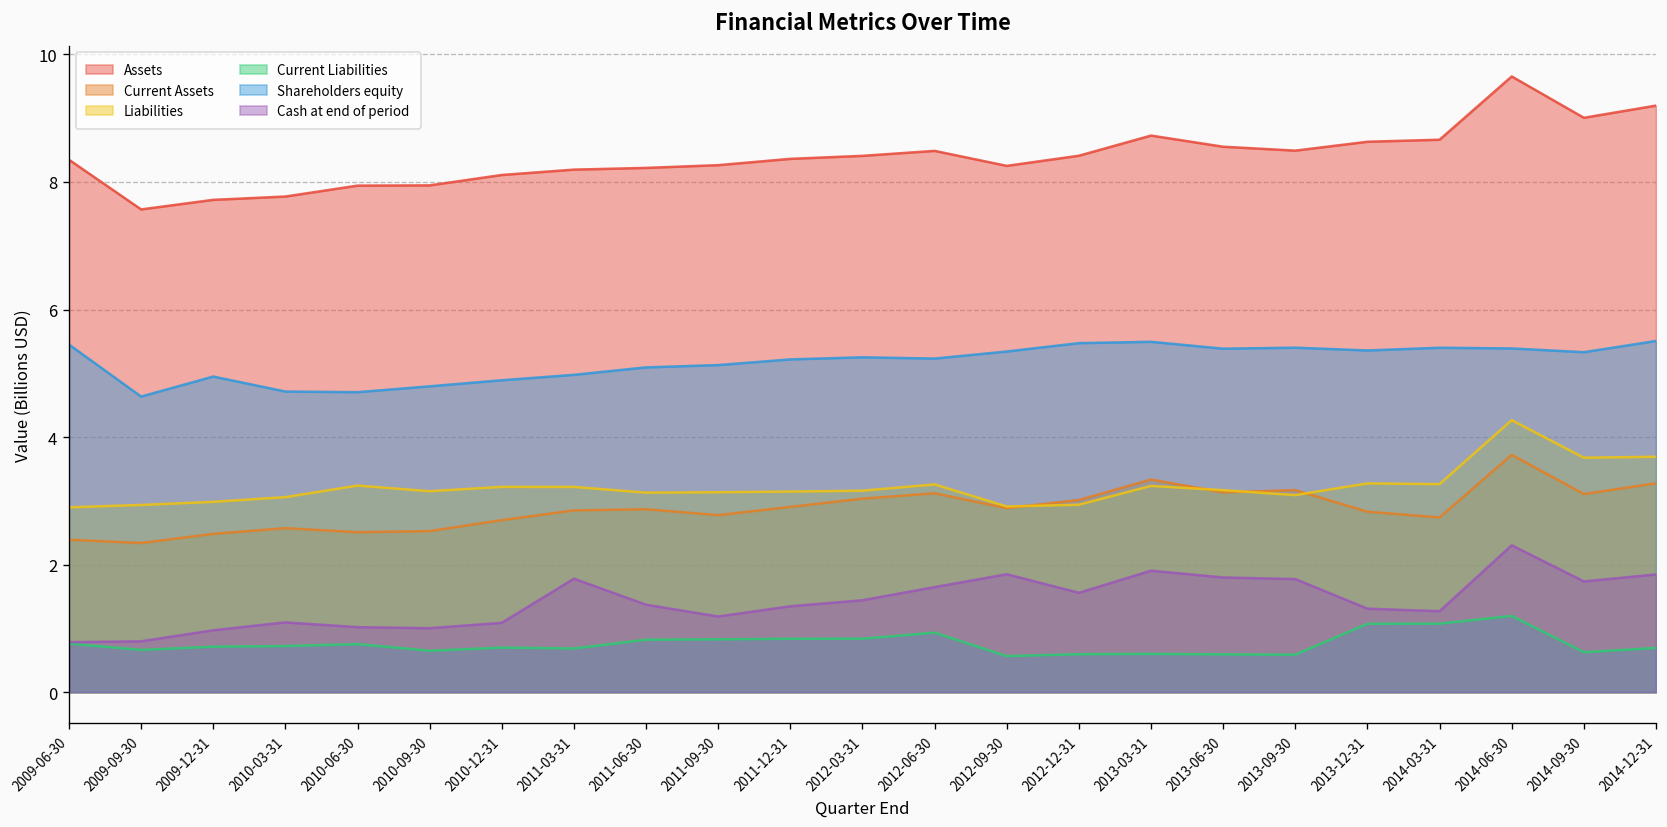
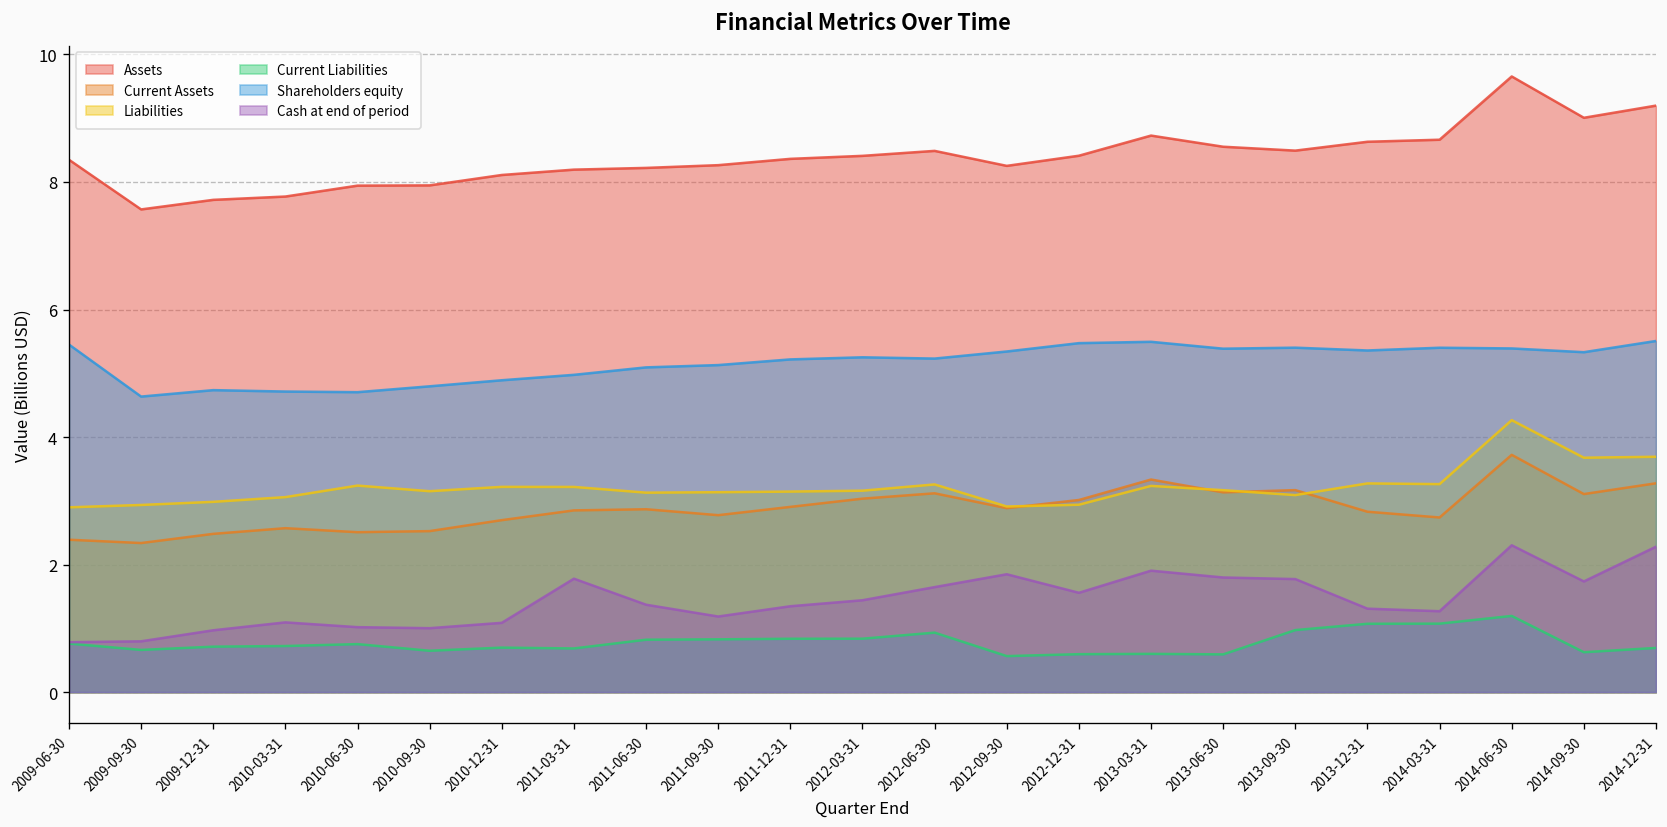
  {
    "Current Liabilities": {
      "2009-09-30": 0.7,
      "2009-12-31": 0.7,
      "2010-03-31": 0.7,
      "2010-06-30": 0.8,
      "2010-09-30": 0.6,
      "2010-12-31": 0.7,
      "2011-03-31": 0.7,
      "2011-06-30": 0.8,
      "2011-09-30": 0.8,
      "2011-12-31": 0.8,
      "2012-03-31": 0.8,
      "2012-06-30": 0.9,
      "2012-09-30": 0.6,
      "2012-12-31": 0.6,
      "2013-03-31": 0.6,
      "2013-06-30": 0.6,
-     "2013-09-30": 0.6,
+     "2013-09-30": 1.0,
      "2013-12-31": 1.1,
      "2014-03-31": 1.1,
      "2014-06-30": 1.2,
      "2014-09-30": 0.6,
      "2014-12-31": 0.7
    },
    "Shareholders equity": {
      "2009-06-30": 5.5,
      "2009-09-30": 4.6,
-     "2009-12-31": 4.9,
+     "2009-12-31": 4.7,
      "2010-03-31": 4.7,
      "2010-06-30": 4.7,
      "2010-09-30": 4.8,
      "2010-12-31": 4.9,
      "2011-03-31": 5.0,
      "2011-06-30": 5.1,
      "2011-09-30": 5.1,
      "2011-12-31": 5.2,
      "2012-03-31": 5.3,
      "2012-06-30": 5.2,
      "2012-09-30": 5.3,
      "2012-12-31": 5.5,
      "2013-03-31": 5.5,
      "2013-06-30": 5.4,
      "2013-09-30": 5.4,
      "2013-12-31": 5.4,
      "2014-03-31": 5.4,
      "2014-06-30": 5.4,
      "2014-09-30": 5.3,
      "2014-12-31": 5.5
    },
    "Cash at end of period": {
      "2009-09-30": 0.8,
      "2009-12-31": 1.0,
      "2010-03-31": 1.1,
      "2010-06-30": 1.0,
      "2010-09-30": 1.0,
      "2010-12-31": 1.1,
      "2011-03-31": 1.8,
      "2011-06-30": 1.4,
      "2011-09-30": 1.2,
      "2011-12-31": 1.3,
      "2012-03-31": 1.4,
      "2012-06-30": 1.6,
      "2012-09-30": 1.8,
      "2012-12-31": 1.6,
      "2013-03-31": 1.9,
      "2013-06-30": 1.8,
      "2013-09-30": 1.8,
      "2013-12-31": 1.3,
      "2014-03-31": 1.3,
      "2014-06-30": 2.3,
      "2014-09-30": 1.7,
-     "2014-12-31": 1.8
+     "2014-12-31": 2.3
    }
  }
